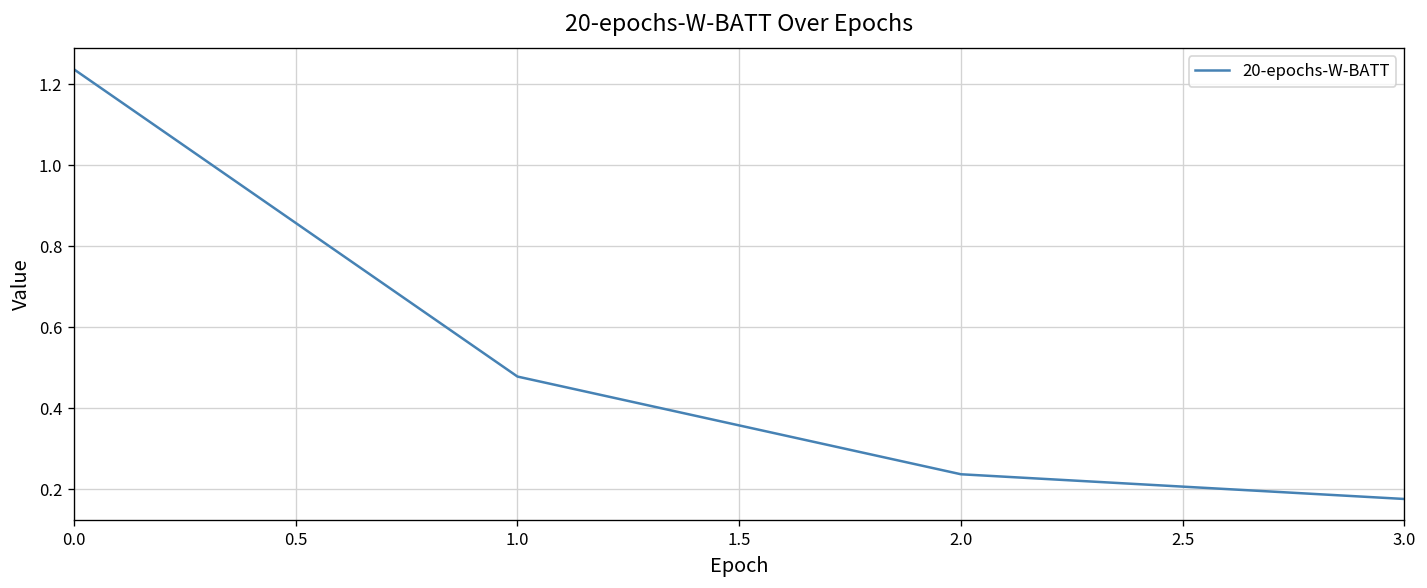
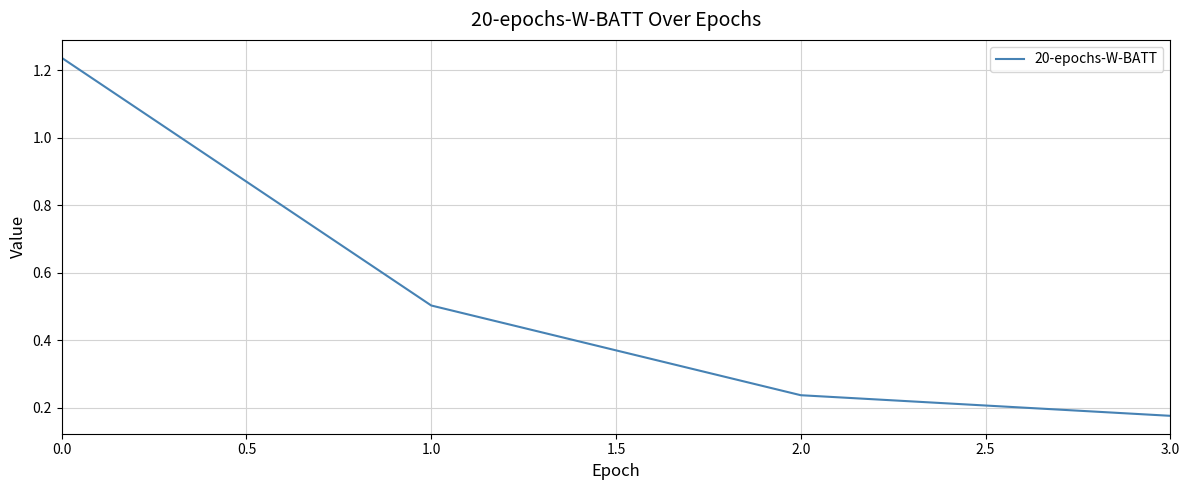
  {
    "0.0": 1.24,
-   "1.0": 0.48,
+   "1.0": 0.50,
    "2.0": 0.24,
    "3.0": 0.18
  }
